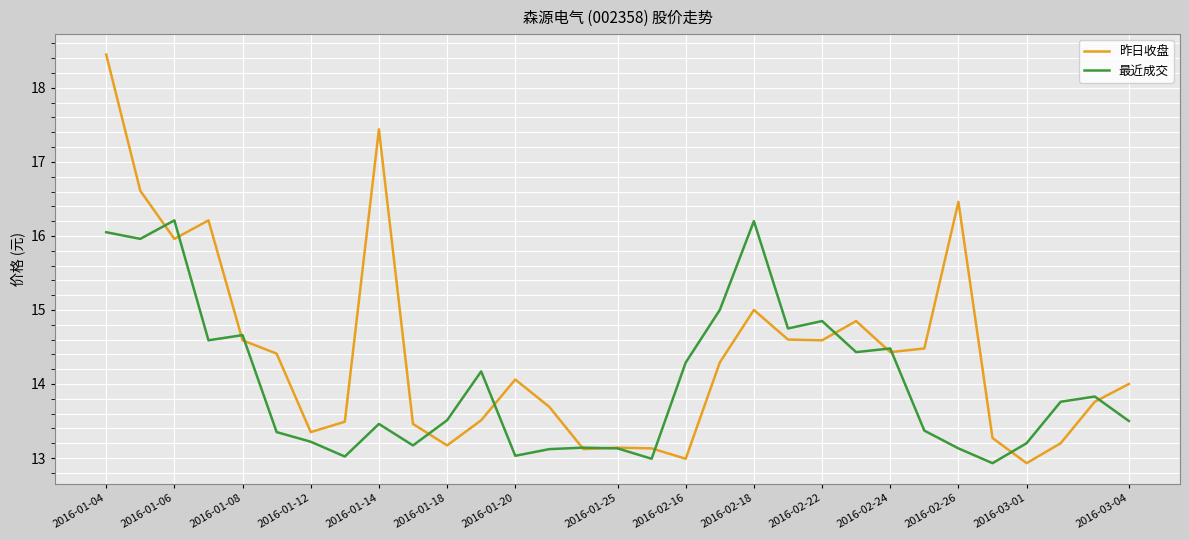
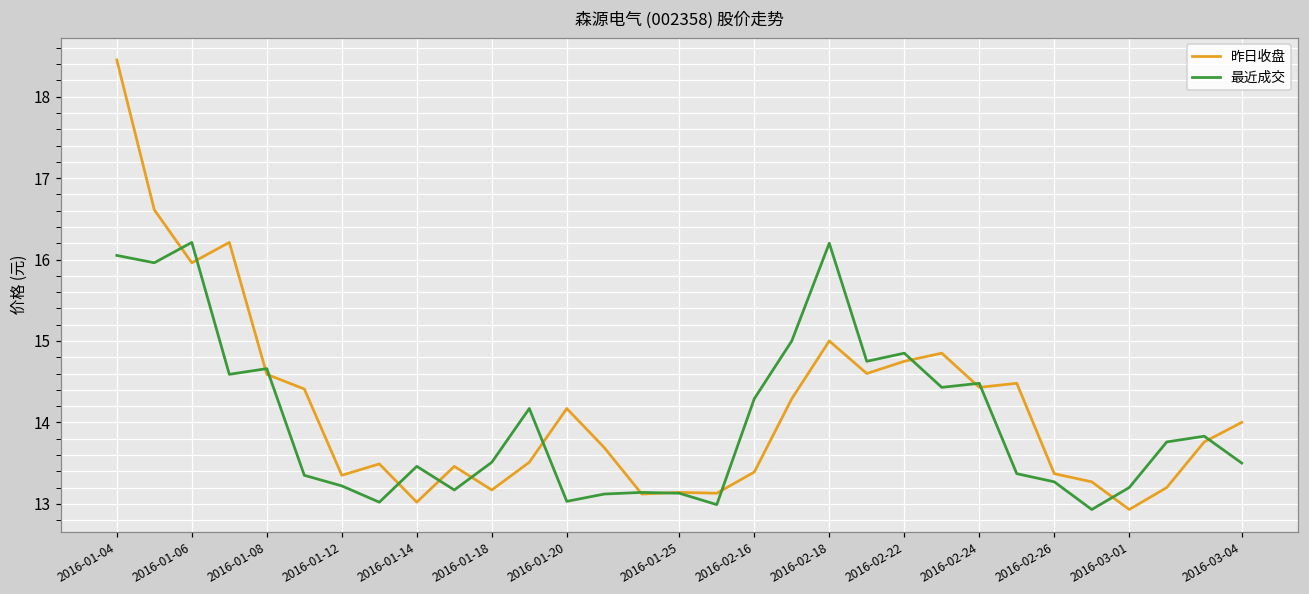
  {
    "昨日收盘": {
      "2016-01-04": 18.5,
      "2016-01-06": 16.0,
      "2016-01-08": 14.6,
      "2016-01-12": 13.4,
-     "2016-01-14": 17.4,
+     "2016-01-14": 13.0,
      "2016-01-18": 13.2,
-     "2016-01-20": 14.1,
-     "2016-02-16": 13.0,
+     "2016-01-20": 14.2,
+     "2016-02-16": 13.4,
      "2016-02-18": 15.0,
-     "2016-02-22": 14.6,
+     "2016-02-22": 14.8,
      "2016-02-24": 14.4,
-     "2016-02-26": 16.5,
+     "2016-02-26": 13.4,
      "2016-03-01": 12.9,
      "2016-03-04": 14.0
    },
    "最近成交": {
      "2016-01-04": 16.1,
      "2016-01-06": 16.2,
      "2016-01-08": 14.7,
      "2016-01-12": 13.2,
      "2016-01-14": 13.5,
      "2016-01-18": 13.5,
      "2016-01-20": 13.0,
      "2016-02-16": 14.3,
      "2016-02-18": 16.2,
      "2016-02-22": 14.9,
      "2016-02-24": 14.5,
-     "2016-02-26": 13.1,
+     "2016-02-26": 13.3,
      "2016-03-01": 13.2,
      "2016-03-04": 13.5
    }
  }
